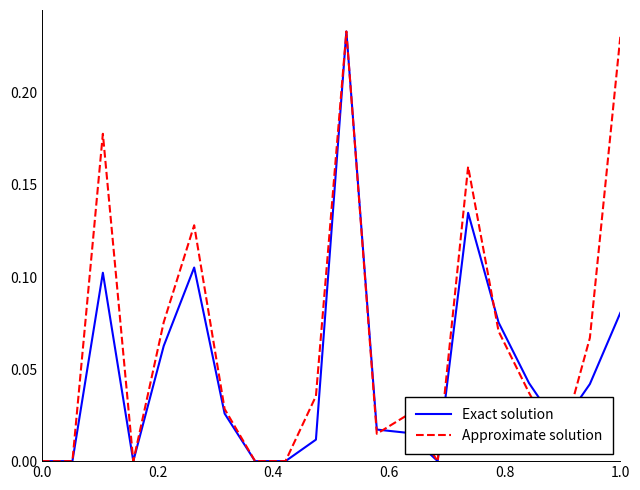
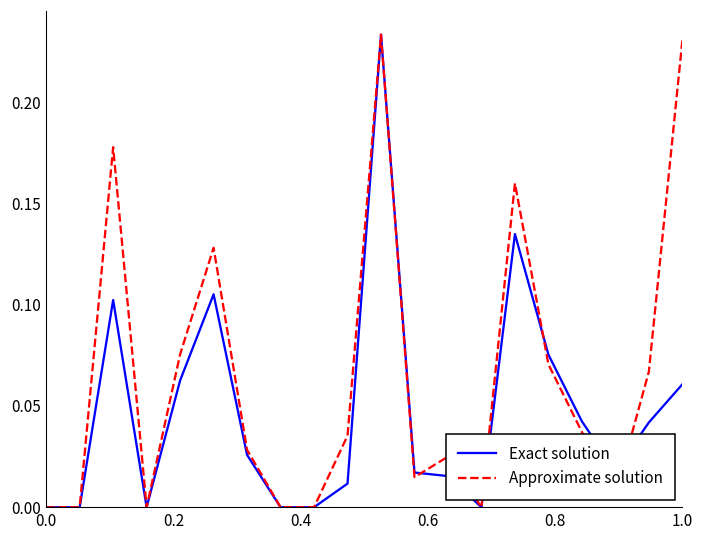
  {
    "Exact solution": {
-     "1.0": 0.081
+     "1.0": 0.061
    },
    "Approximate solution": {
      "1.0": 0.230
    }
  }
